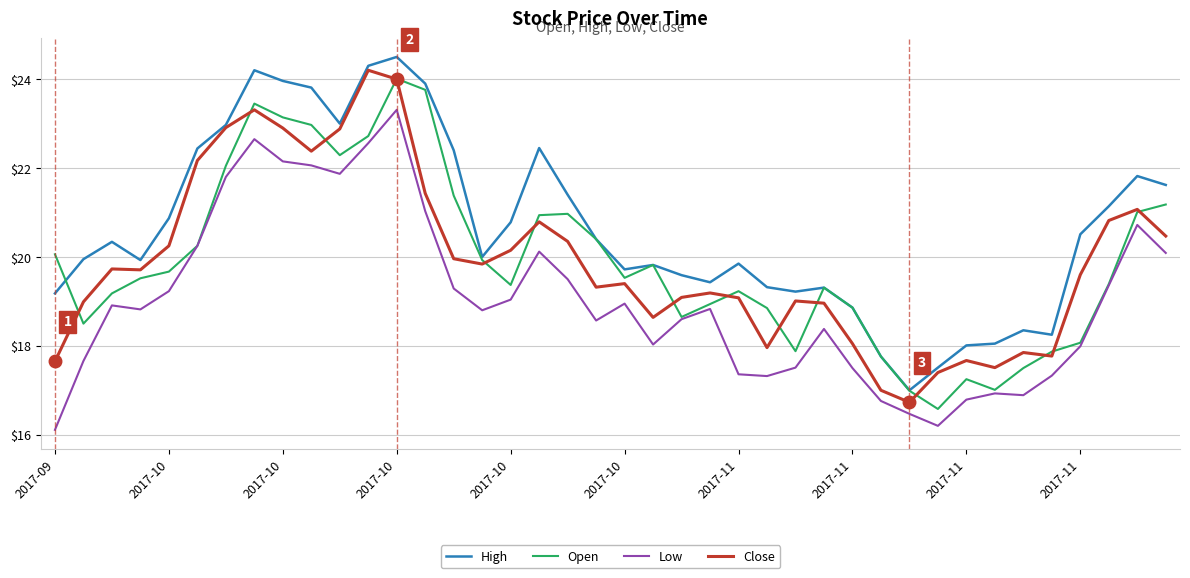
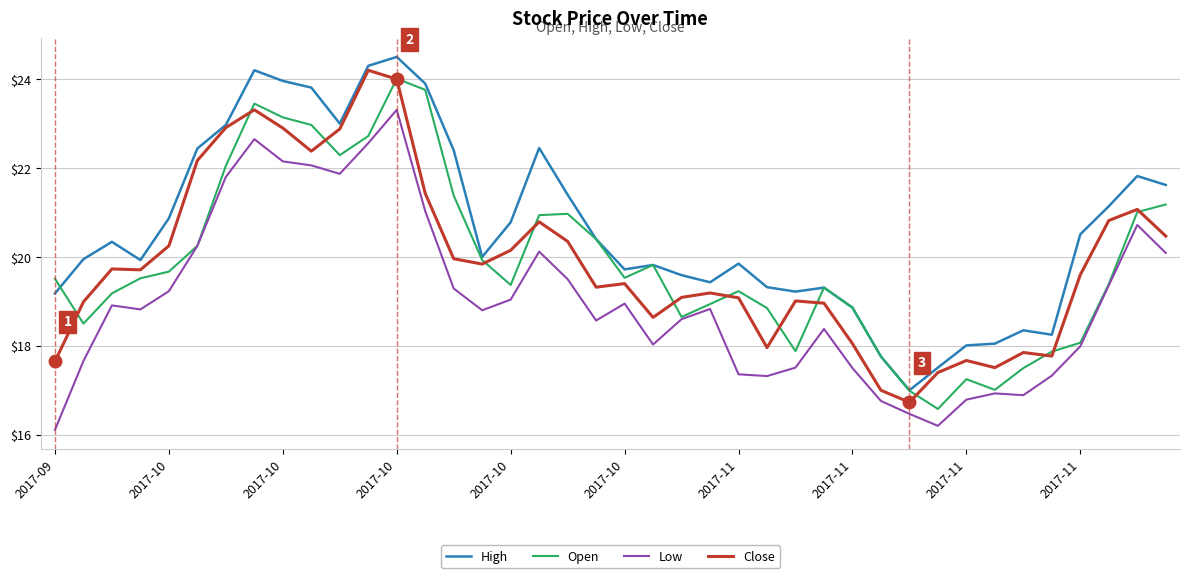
  {
    "High": {
      "2017-09": "$19.2"
    },
    "Open": {
-     "2017-09": "$20.1"
+     "2017-09": "$19.5"
    },
    "Low": {
      "2017-09": "$16.1"
    }
  }
